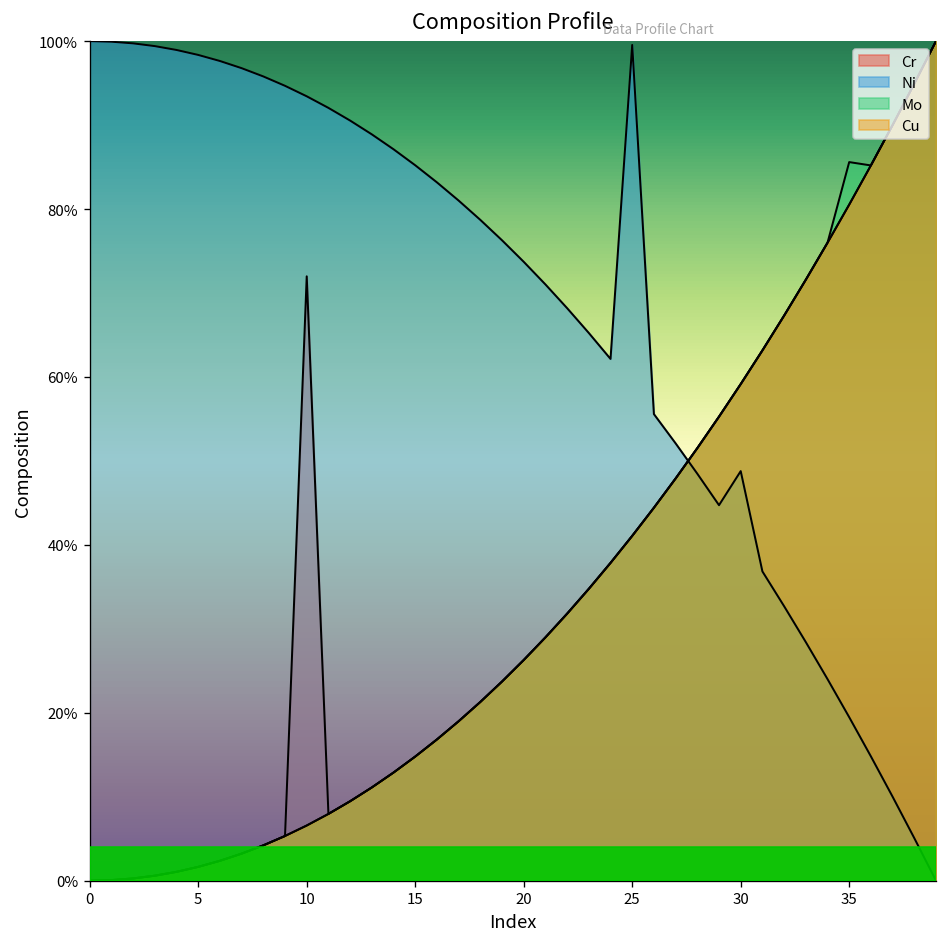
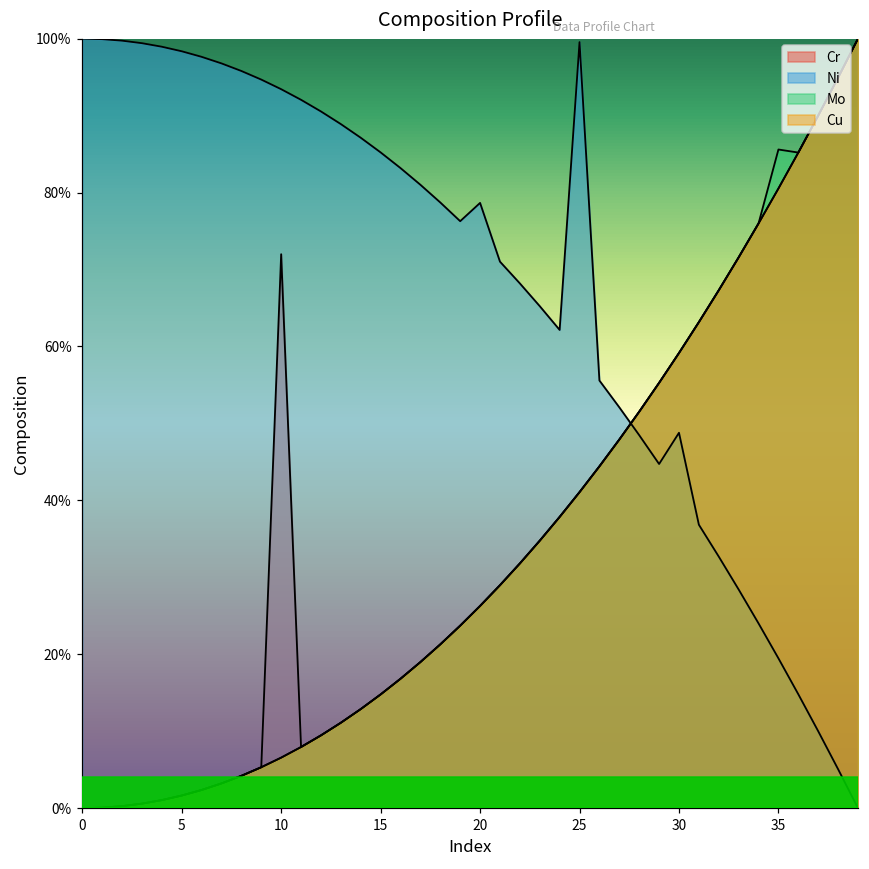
  {
    "Cr": {
      "10": "72%"
    },
    "Ni": {
      "0": "100%",
      "5": "98%",
      "10": "93%",
      "15": "85%",
-     "20": "74%",
+     "20": "79%",
      "25": "100%",
      "30": "49%",
      "35": "19%"
    },
    "Mo": {
      "35": "86%"
    }
  }
